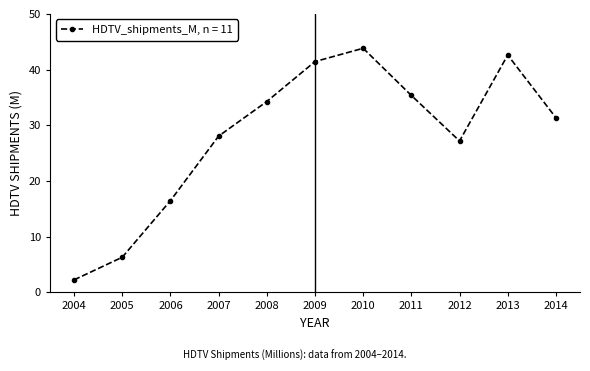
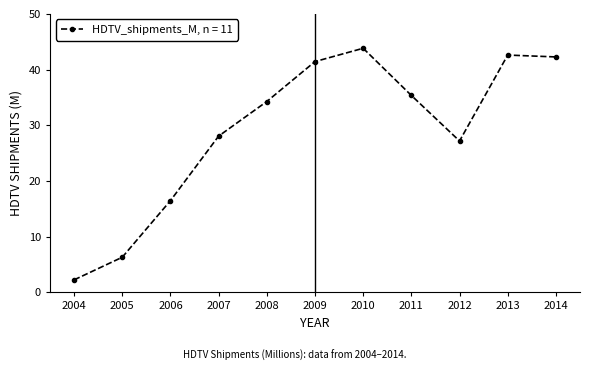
  {
    "2004": 2,
    "2005": 6,
    "2006": 16,
    "2007": 28,
    "2008": 34,
    "2009": 41,
    "2010": 44,
    "2011": 35,
    "2012": 27,
    "2013": 43,
-   "2014": 31
+   "2014": 42
  }
